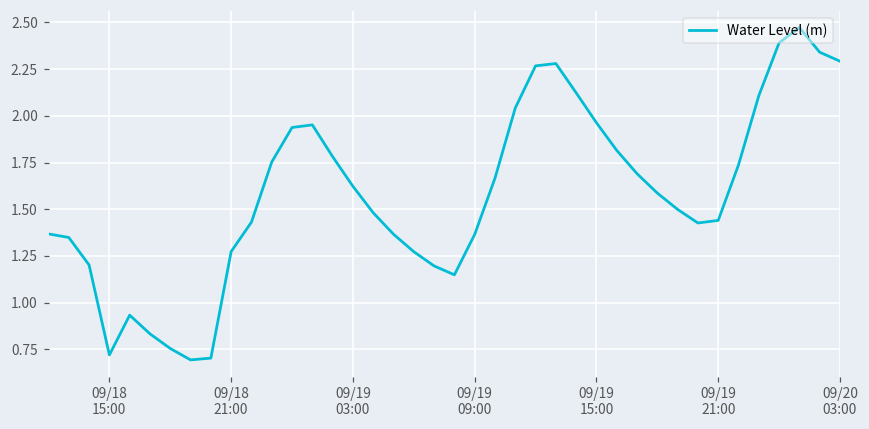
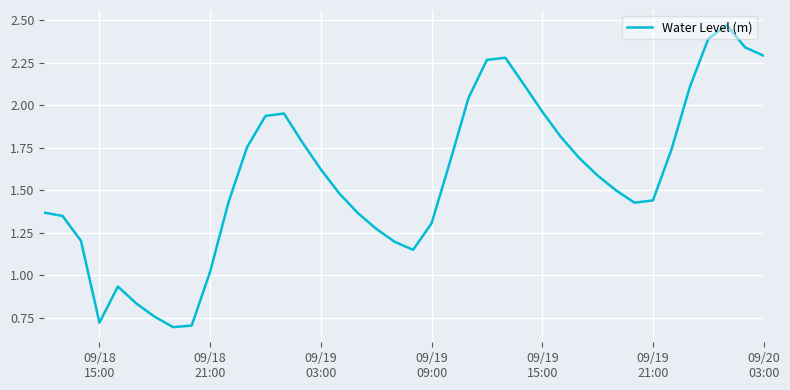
  {
    "09/18 15:00": 0.72,
-   "09/18 21:00": 1.27,
+   "09/18 21:00": 1.02,
    "09/19 03:00": 1.62,
-   "09/19 09:00": 1.37,
+   "09/19 09:00": 1.30,
    "09/19 15:00": 1.96,
    "09/19 21:00": 1.44,
    "09/20 03:00": 2.29
  }
